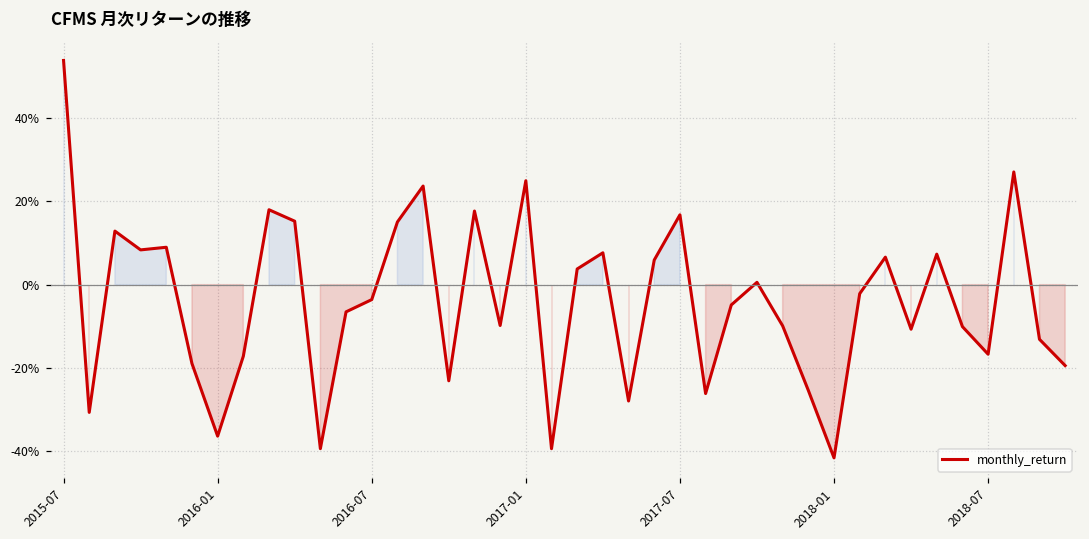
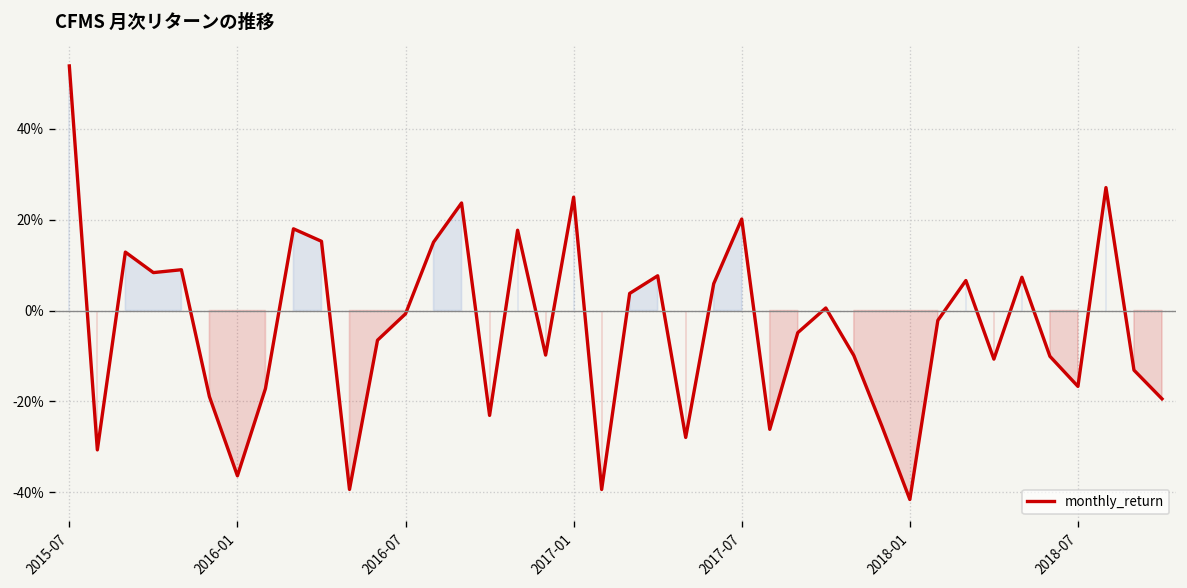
  {
    "2015-07": "54%",
    "2016-01": "-36%",
-   "2016-07": "-4%",
+   "2016-07": "-1%",
    "2017-01": "25%",
-   "2017-07": "17%",
+   "2017-07": "20%",
    "2018-01": "-42%",
    "2018-07": "-17%"
  }
